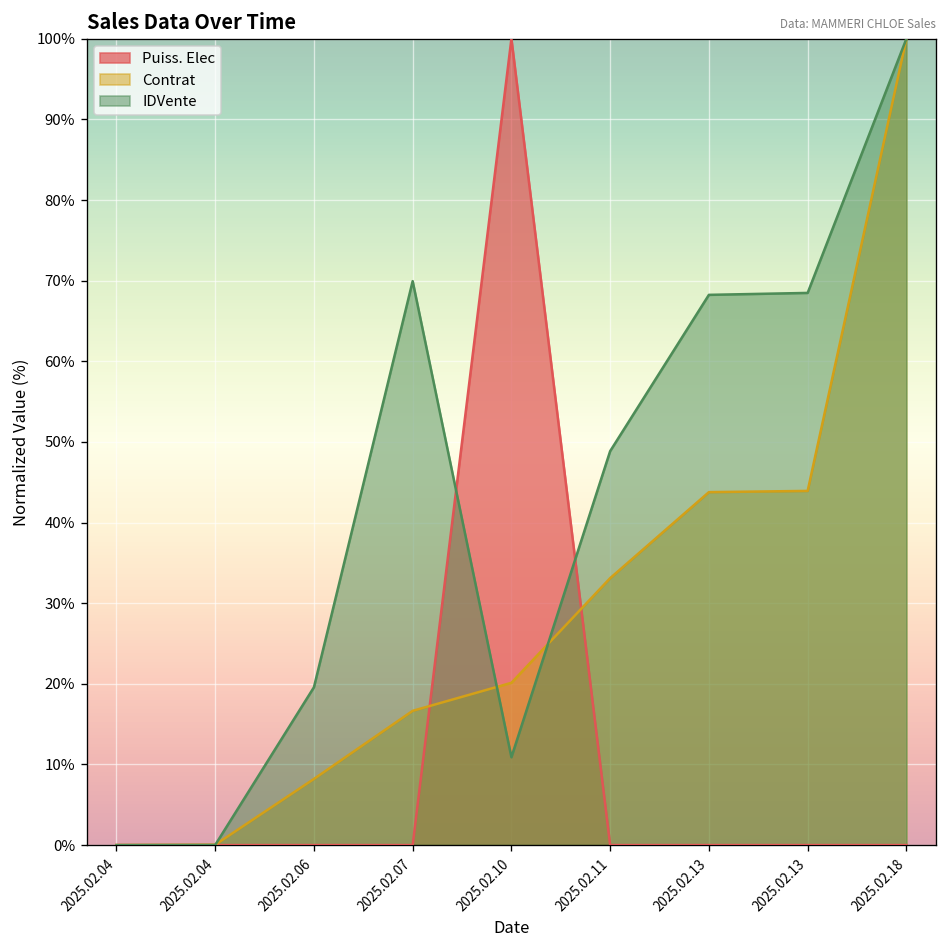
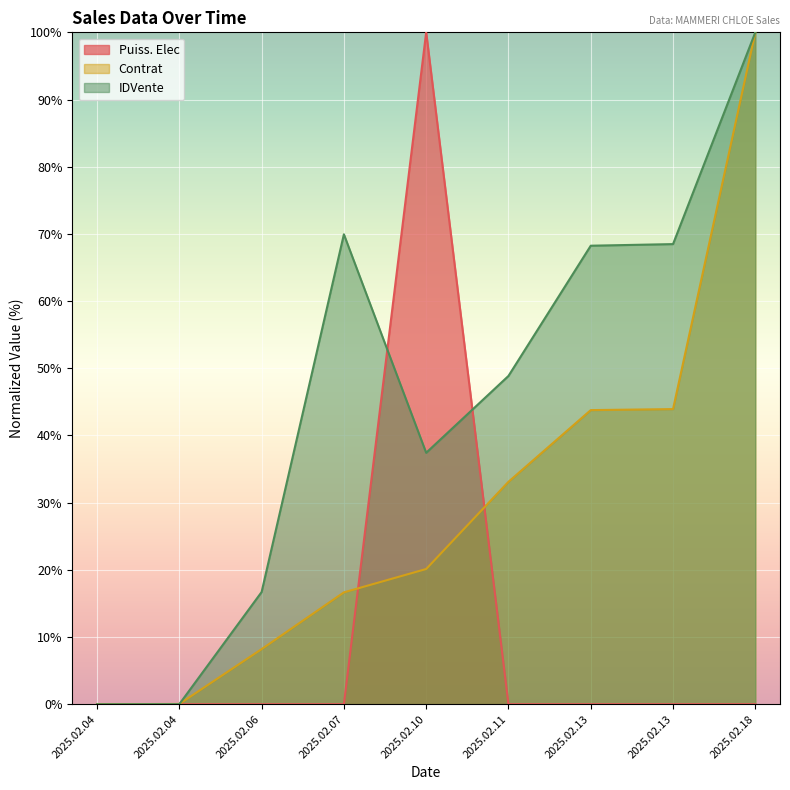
  {
    "Puiss. Elec": {
      "2025.02.06": "0%",
      "2025.02.07": "0%",
      "2025.02.10": "100%",
      "2025.02.11": "0%",
      "2025.02.18": "0%"
    },
    "Contrat": {
      "2025.02.06": "8%",
      "2025.02.07": "17%",
      "2025.02.10": "20%",
      "2025.02.11": "33%"
    },
    "IDVente": {
-     "2025.02.06": "20%",
+     "2025.02.06": "17%",
      "2025.02.07": "70%",
-     "2025.02.10": "11%",
+     "2025.02.10": "37%",
      "2025.02.11": "49%"
    }
  }
